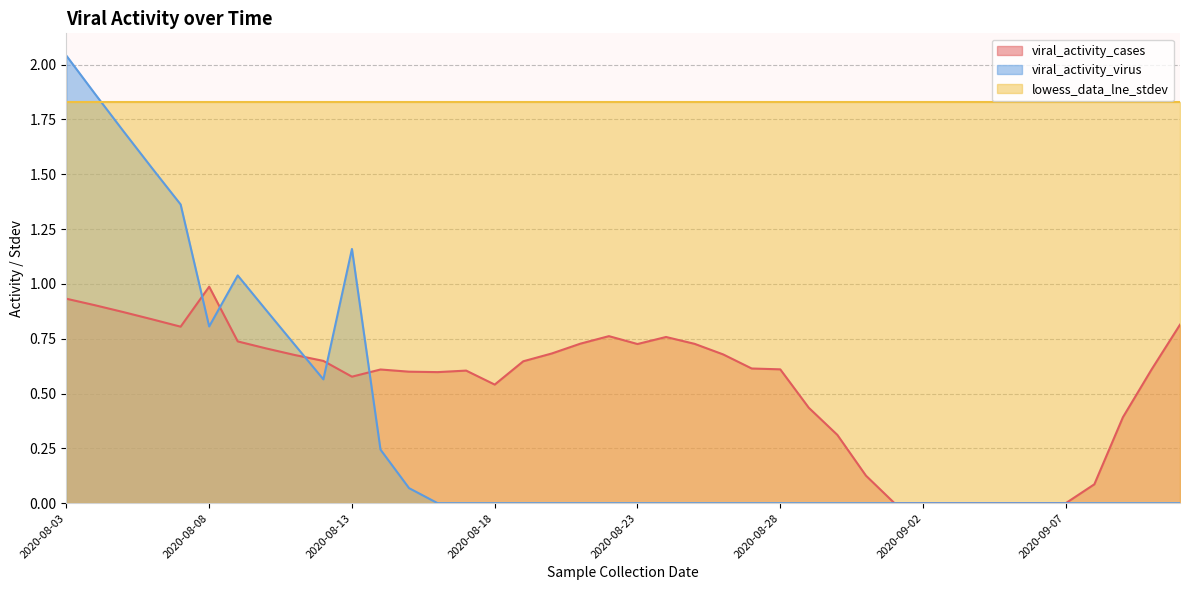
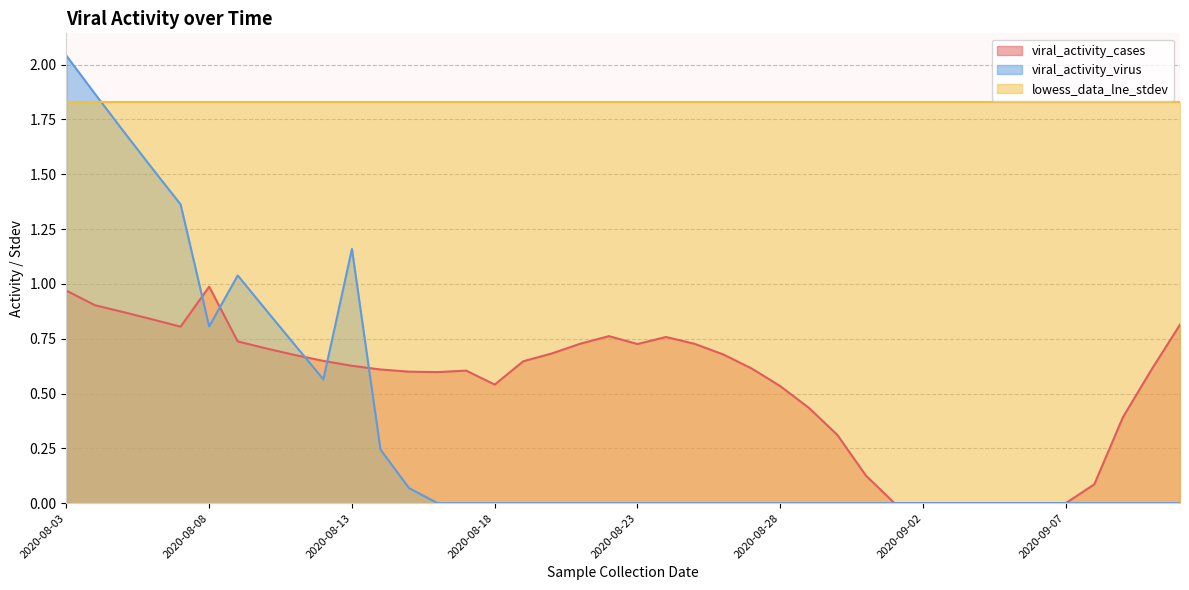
  {
    "viral_activity_cases": {
-     "2020-08-03": 0.93,
+     "2020-08-03": 0.97,
      "2020-08-08": 0.99,
-     "2020-08-13": 0.58,
+     "2020-08-13": 0.63,
      "2020-08-18": 0.54,
      "2020-08-23": 0.73,
-     "2020-08-28": 0.61
+     "2020-08-28": 0.53
    },
    "viral_activity_virus": {
      "2020-08-03": 2.04,
      "2020-08-08": 0.81,
      "2020-08-13": 1.16,
      "2020-08-18": 0.00,
      "2020-08-23": 0.00,
      "2020-08-28": 0.00
    },
    "lowess_data_lne_stdev": {
      "2020-08-03": 1.83,
      "2020-08-08": 1.83,
      "2020-08-13": 1.83,
      "2020-08-18": 1.83,
      "2020-08-23": 1.83,
      "2020-08-28": 1.83,
      "2020-09-02": 1.83,
      "2020-09-07": 1.83
    }
  }
